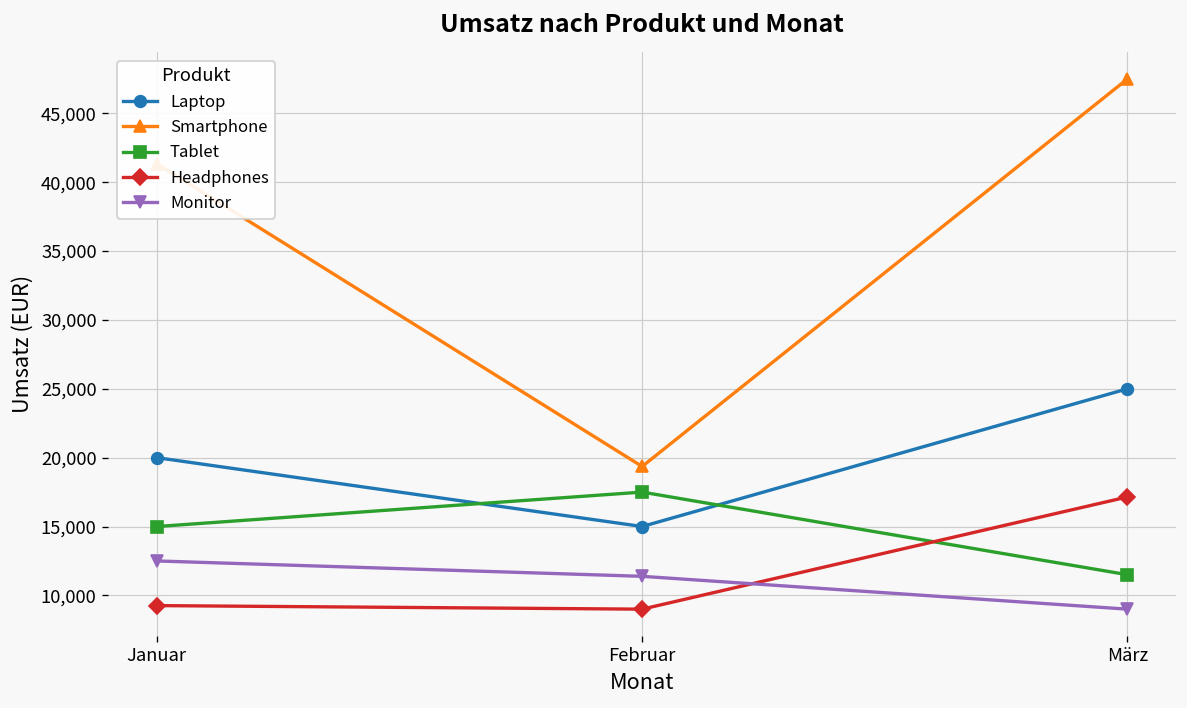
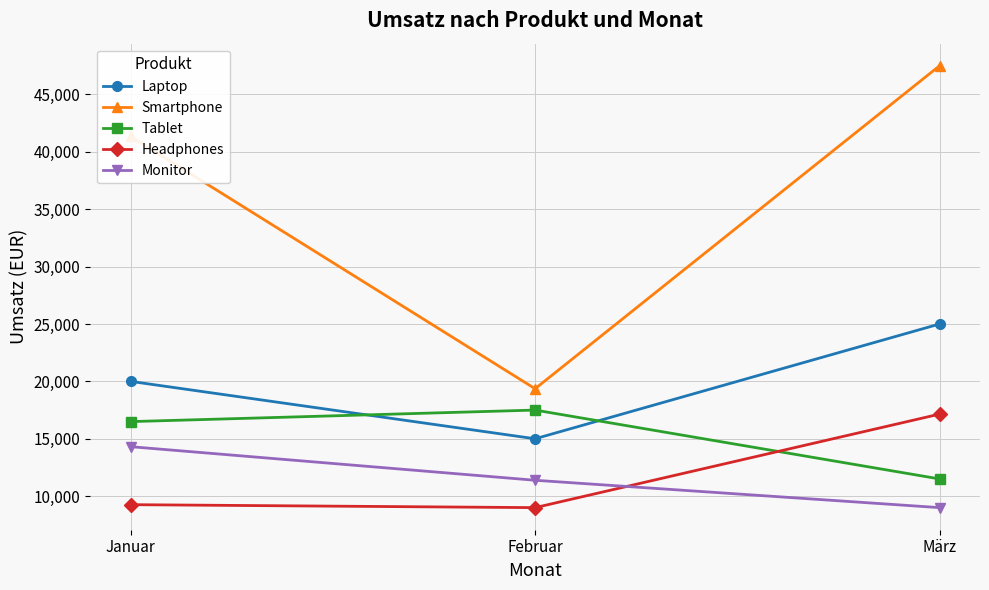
  {
    "Laptop": {
      "Januar": "20,000",
      "Februar": "15,000",
      "März": "25,000"
    },
    "Smartphone": {
      "Februar": "19,400",
      "März": "47,500"
    },
    "Tablet": {
-     "Januar": "15,000",
+     "Januar": "16,500",
      "Februar": "17,500",
      "März": "11,500"
    },
    "Headphones": {
      "Januar": "9,300",
      "Februar": "9,000",
      "März": "17,100"
    },
    "Monitor": {
-     "Januar": "12,500",
+     "Januar": "14,300",
      "Februar": "11,400",
      "März": "9,000"
    }
  }
